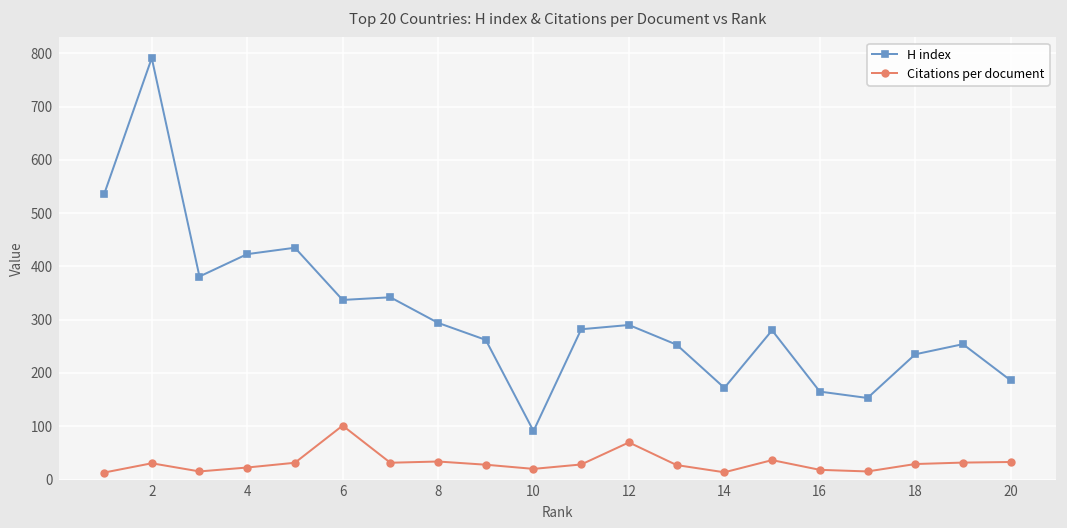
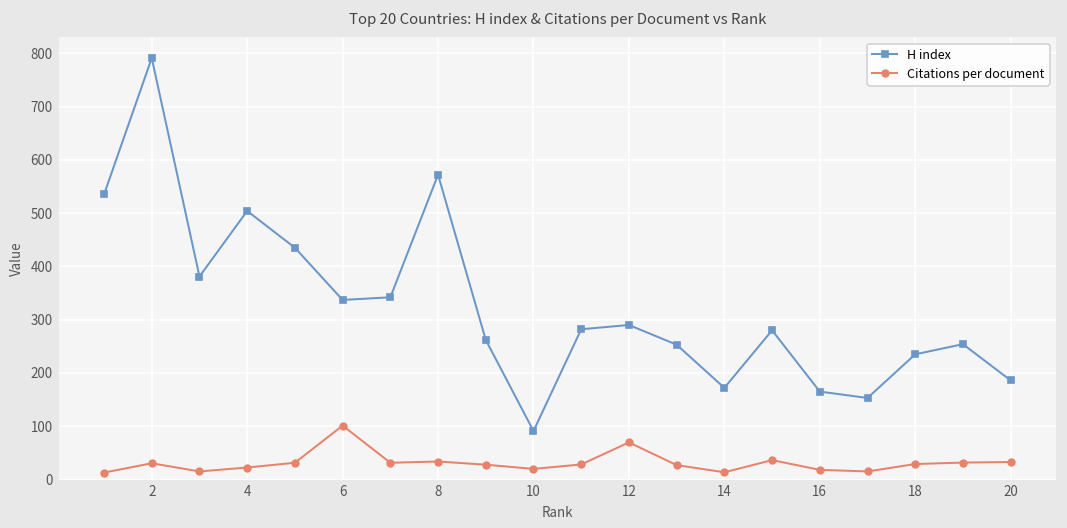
  {
    "H index": {
      "2": 790,
-     "4": 420,
+     "4": 500,
      "6": 340,
-     "8": 290,
+     "8": 570,
      "10": 90,
      "12": 290,
      "14": 170,
      "16": 170,
      "18": 240,
      "20": 190
    },
    "Citations per document": {
      "2": 30,
      "4": 20,
      "6": 100,
      "8": 30,
      "10": 20,
      "12": 70,
      "14": 10,
      "16": 20,
      "18": 30,
      "20": 30
    }
  }
